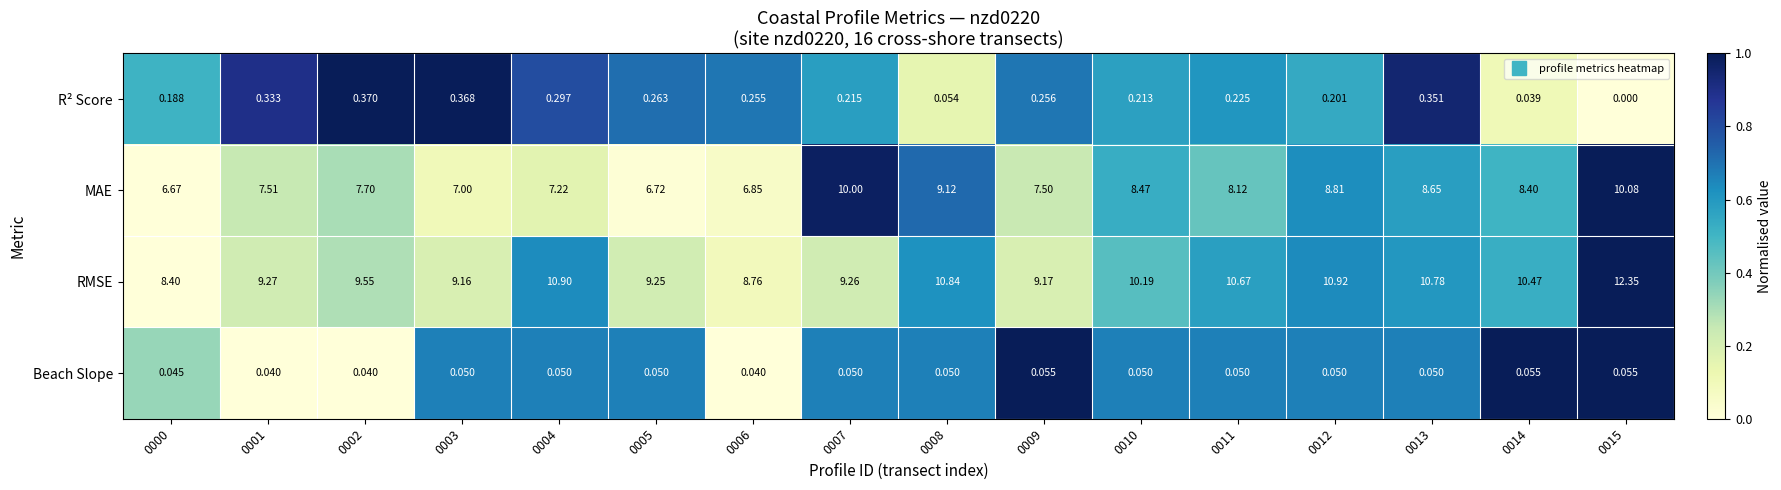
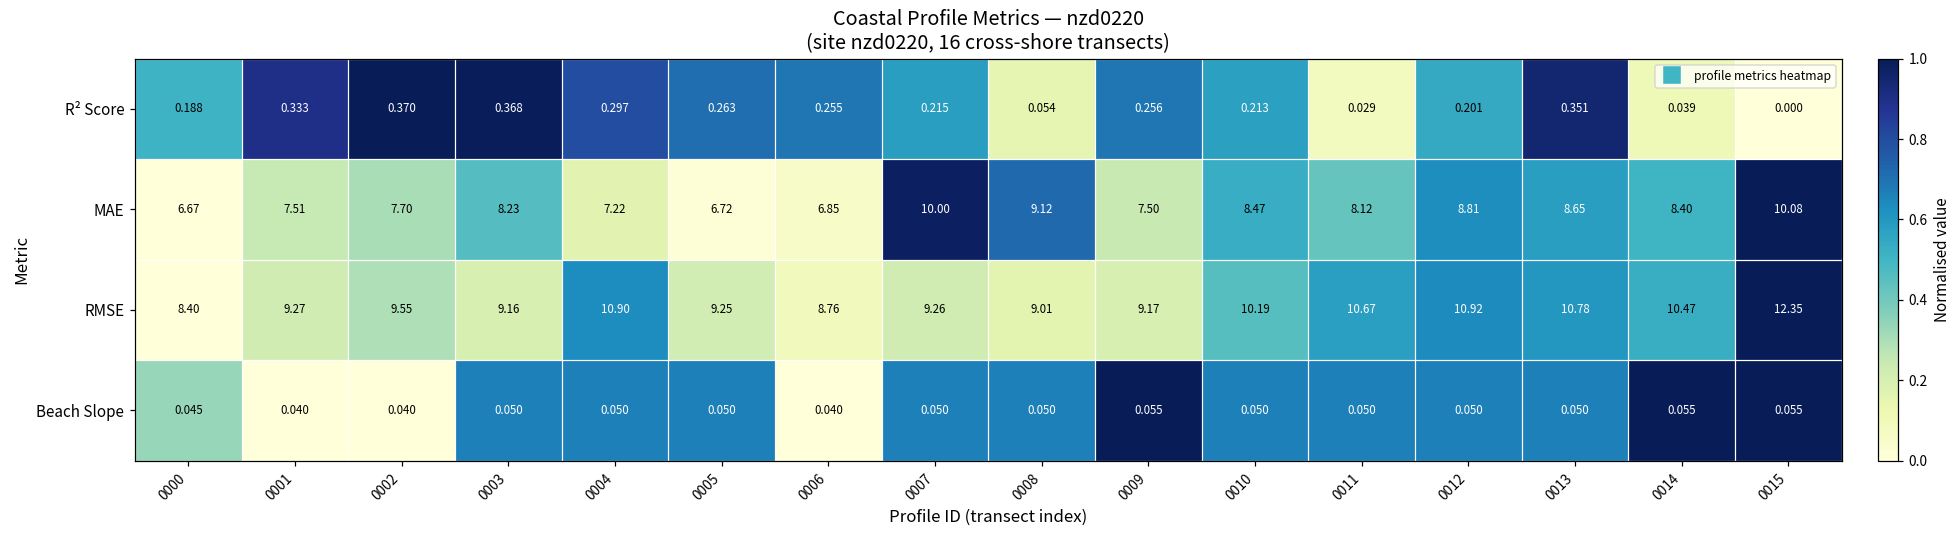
  {
    "R² Score": {
      "0000": 0.188,
      "0001": 0.333,
      "0002": 0.370,
      "0003": 0.368,
      "0004": 0.297,
      "0005": 0.263,
      "0006": 0.255,
      "0007": 0.215,
      "0008": 0.054,
      "0009": 0.256,
      "0010": 0.213,
-     "0011": 0.225,
+     "0011": 0.029,
      "0012": 0.201,
      "0013": 0.351,
      "0014": 0.039,
      "0015": 0.000
    },
    "MAE": {
      "0000": 6.67,
      "0001": 7.51,
      "0002": 7.70,
-     "0003": 7.00,
+     "0003": 8.23,
      "0004": 7.22,
      "0005": 6.72,
      "0006": 6.85,
      "0007": 10.00,
      "0008": 9.12,
      "0009": 7.50,
      "0010": 8.47,
      "0011": 8.12,
      "0012": 8.81,
      "0013": 8.65,
      "0014": 8.40,
      "0015": 10.08
    },
    "RMSE": {
      "0000": 8.40,
      "0001": 9.27,
      "0002": 9.55,
      "0003": 9.16,
      "0004": 10.90,
      "0005": 9.25,
      "0006": 8.76,
      "0007": 9.26,
-     "0008": 10.84,
+     "0008": 9.01,
      "0009": 9.17,
      "0010": 10.19,
      "0011": 10.67,
      "0012": 10.92,
      "0013": 10.78,
      "0014": 10.47,
      "0015": 12.35
    },
    "Beach Slope": {
      "0000": 0.045,
      "0001": 0.040,
      "0002": 0.040,
      "0003": 0.050,
      "0004": 0.050,
      "0005": 0.050,
      "0006": 0.040,
      "0007": 0.050,
      "0008": 0.050,
      "0009": 0.055,
      "0010": 0.050,
      "0011": 0.050,
      "0012": 0.050,
      "0013": 0.050,
      "0014": 0.055,
      "0015": 0.055
    }
  }
